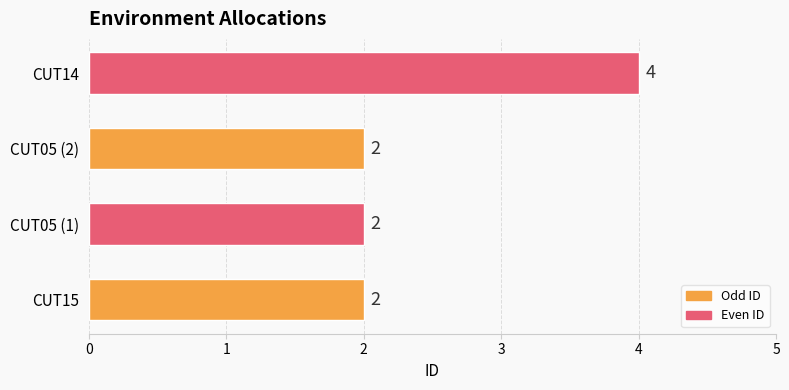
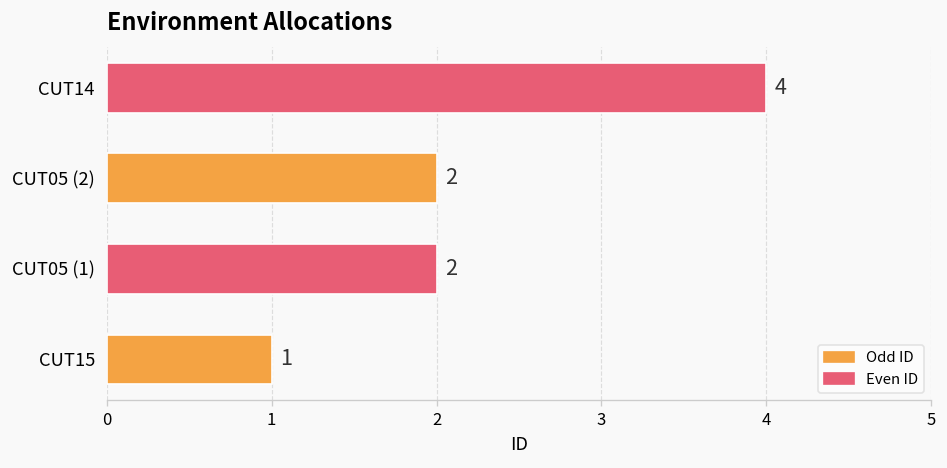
  {
    "CUT14": 4,
    "CUT05 (2)": 2,
    "CUT05 (1)": 2,
-   "CUT15": 2
+   "CUT15": 1
  }
